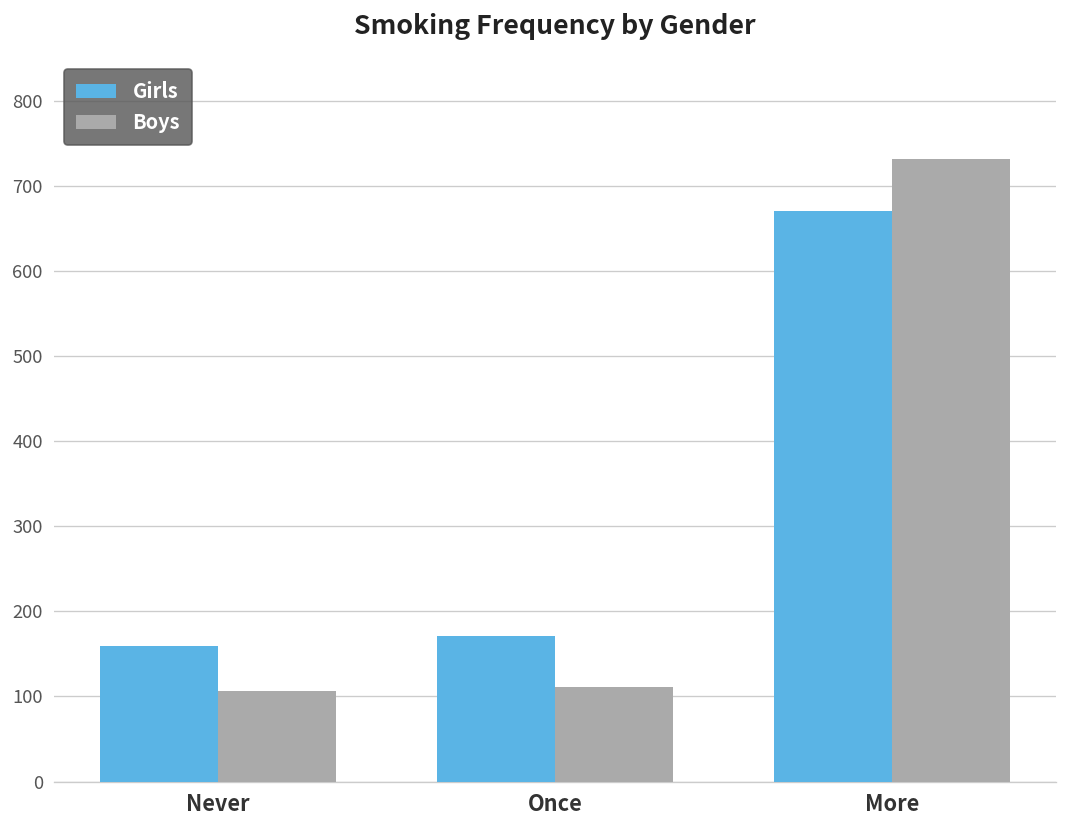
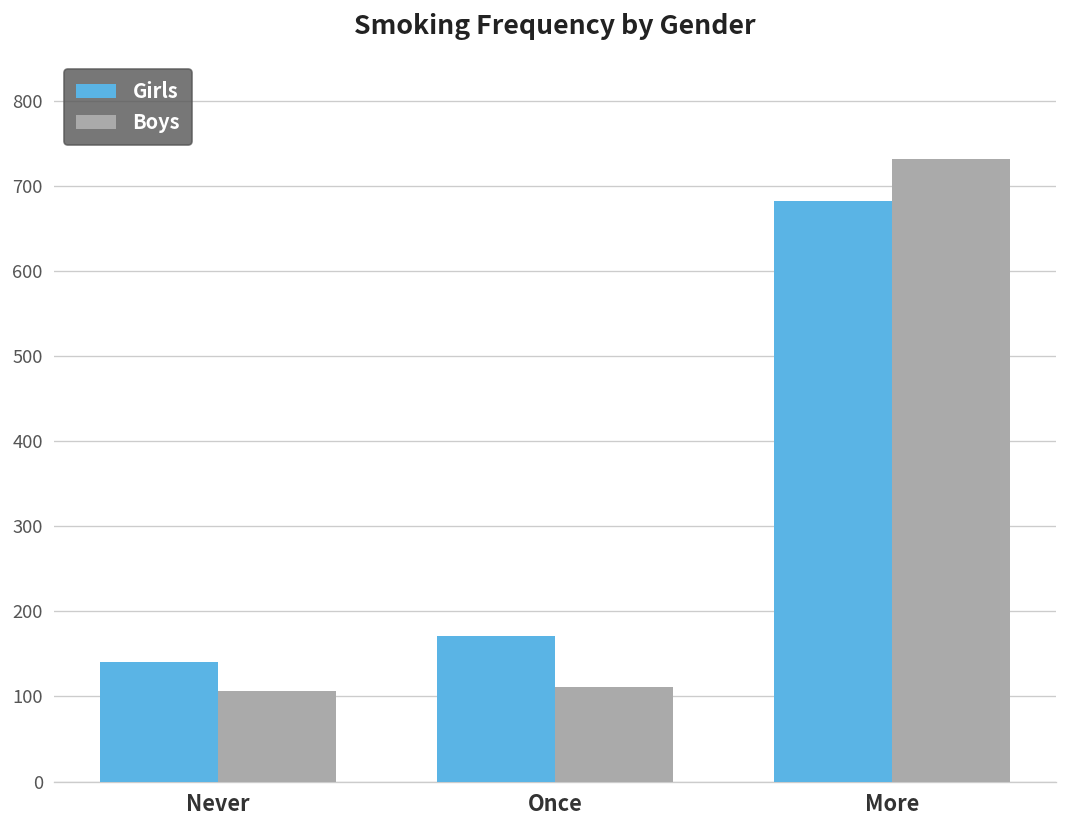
  {
    "Girls": {
-     "Never": 160,
+     "Never": 140,
      "Once": 170,
-     "More": 670
+     "More": 680
    },
    "Boys": {
      "Never": 110,
      "Once": 110,
      "More": 730
    }
  }
